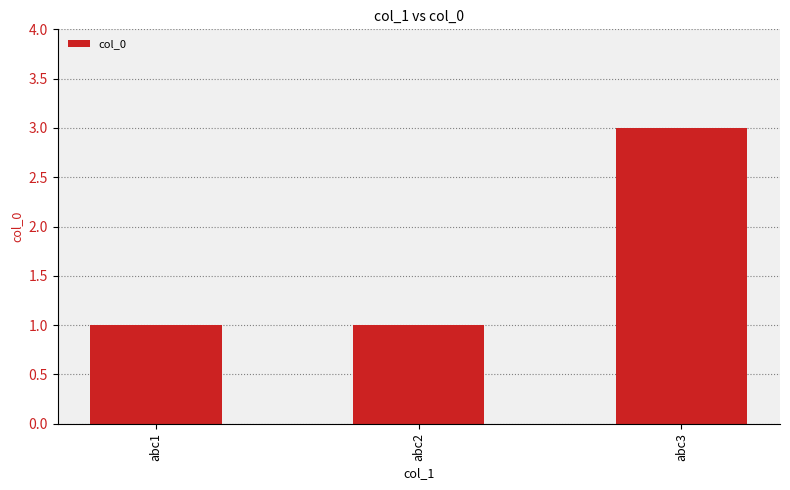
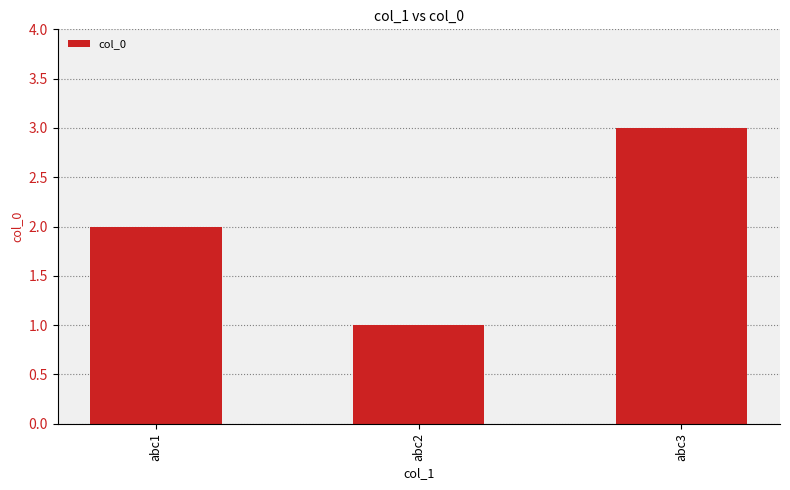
  {
-   "abc1": 1,
+   "abc1": 2,
    "abc2": 1,
    "abc3": 3
  }
